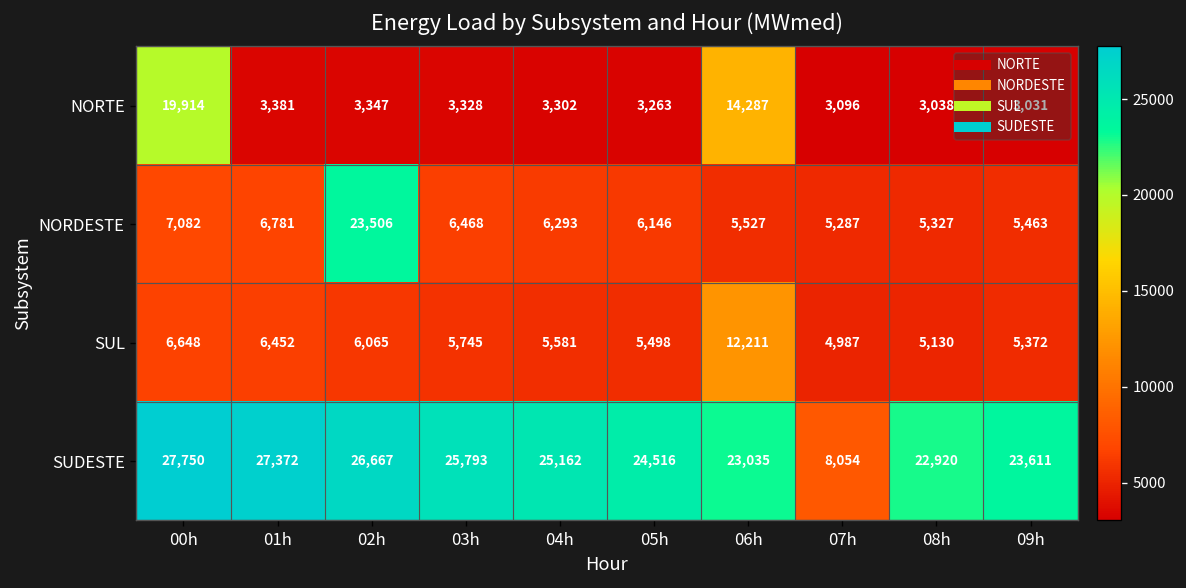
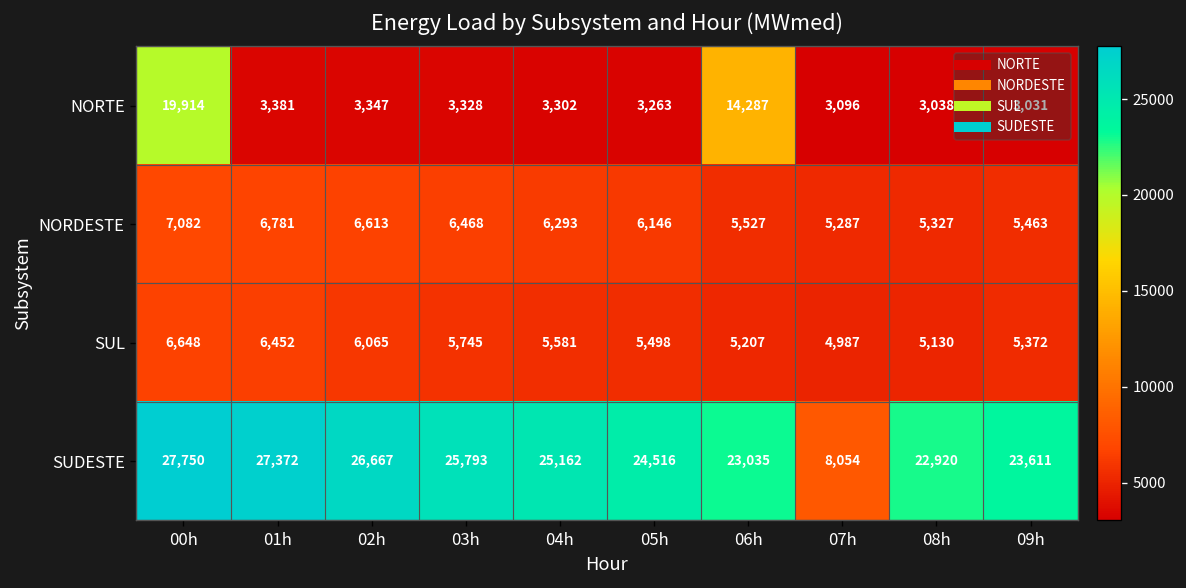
  {
    "NORTE": {
      "00h": "19,914",
      "01h": "3,381",
      "02h": "3,347",
      "03h": "3,328",
      "04h": "3,302",
      "05h": "3,263",
      "06h": "14,287",
      "07h": "3,096",
      "08h": "3,038"
    },
    "NORDESTE": {
      "00h": "7,082",
      "01h": "6,781",
-     "02h": "23,506",
+     "02h": "6,613",
      "03h": "6,468",
      "04h": "6,293",
      "05h": "6,146",
      "06h": "5,527",
      "07h": "5,287",
      "08h": "5,327",
      "09h": "5,463"
    },
    "SUL": {
      "00h": "6,648",
      "01h": "6,452",
      "02h": "6,065",
      "03h": "5,745",
      "04h": "5,581",
      "05h": "5,498",
-     "06h": "12,211",
+     "06h": "5,207",
      "07h": "4,987",
      "08h": "5,130",
      "09h": "5,372"
    },
    "SUDESTE": {
      "00h": "27,750",
      "01h": "27,372",
      "02h": "26,667",
      "03h": "25,793",
      "04h": "25,162",
      "05h": "24,516",
      "06h": "23,035",
      "07h": "8,054",
      "08h": "22,920",
      "09h": "23,611"
    }
  }
